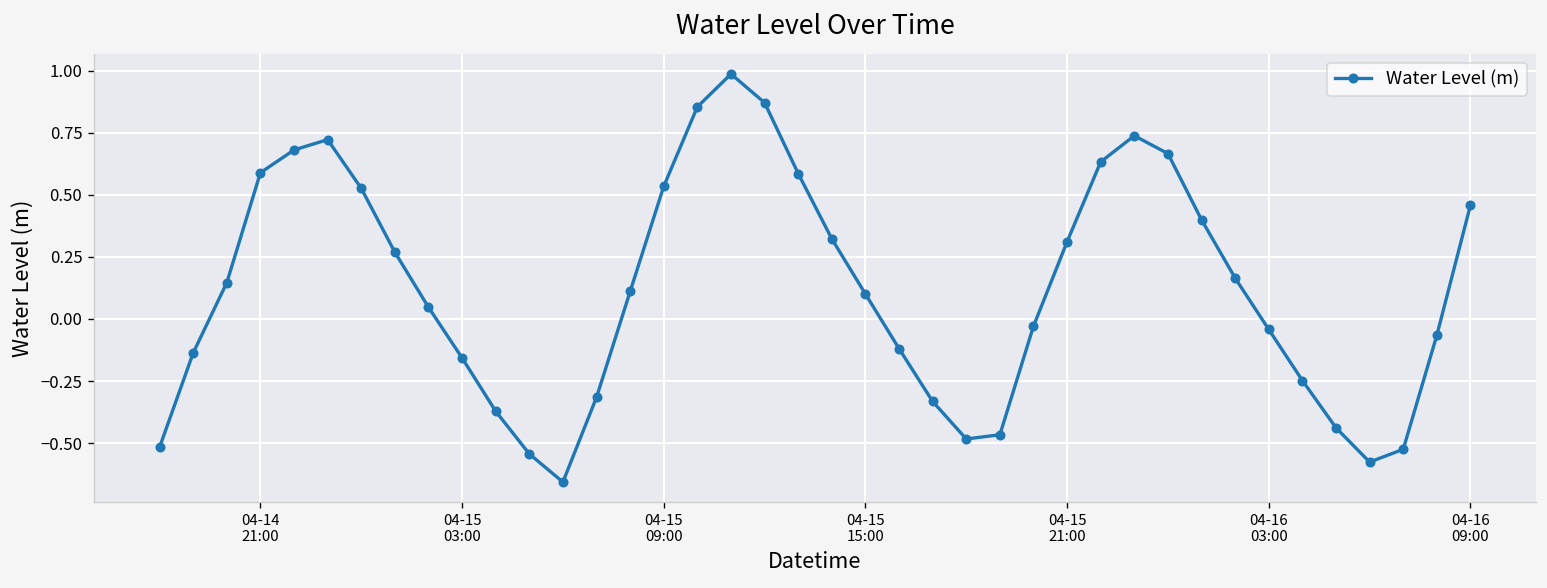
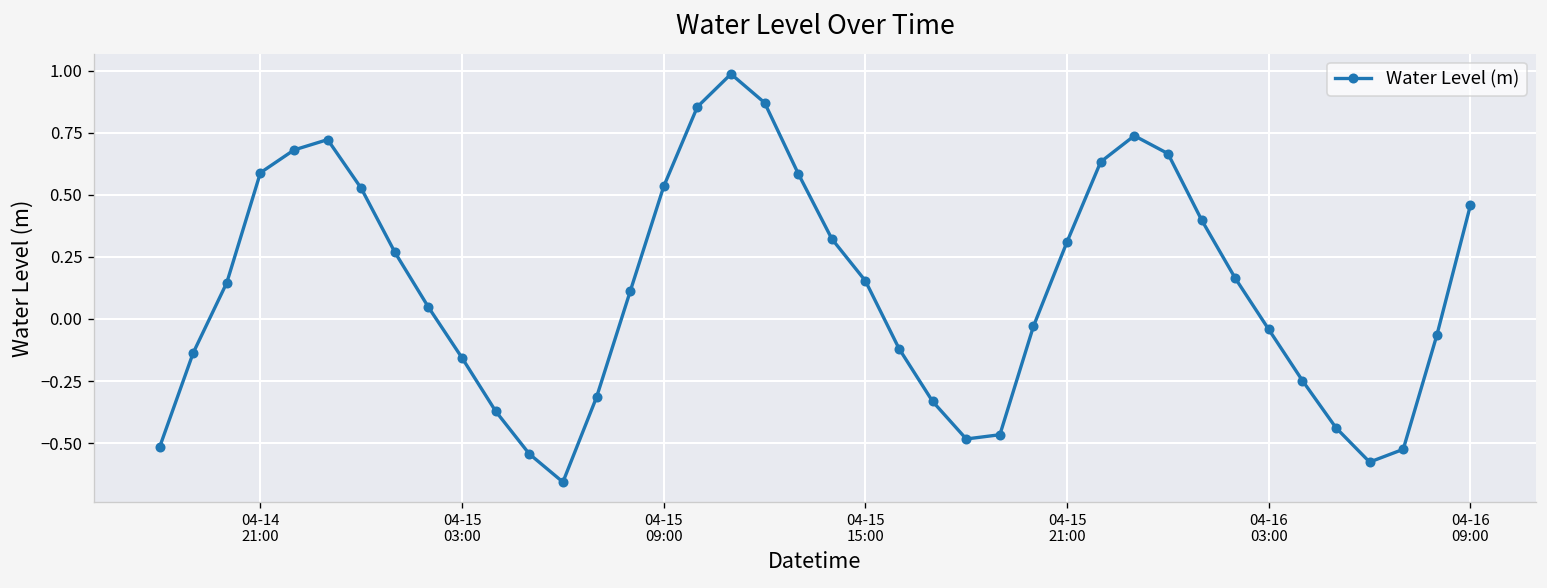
  {
    "04-14 21:00": 0.59,
    "04-15 03:00": -0.16,
    "04-15 09:00": 0.53,
-   "04-15 15:00": 0.10,
+   "04-15 15:00": 0.15,
    "04-15 21:00": 0.31,
    "04-16 03:00": -0.04,
    "04-16 09:00": 0.46
  }
